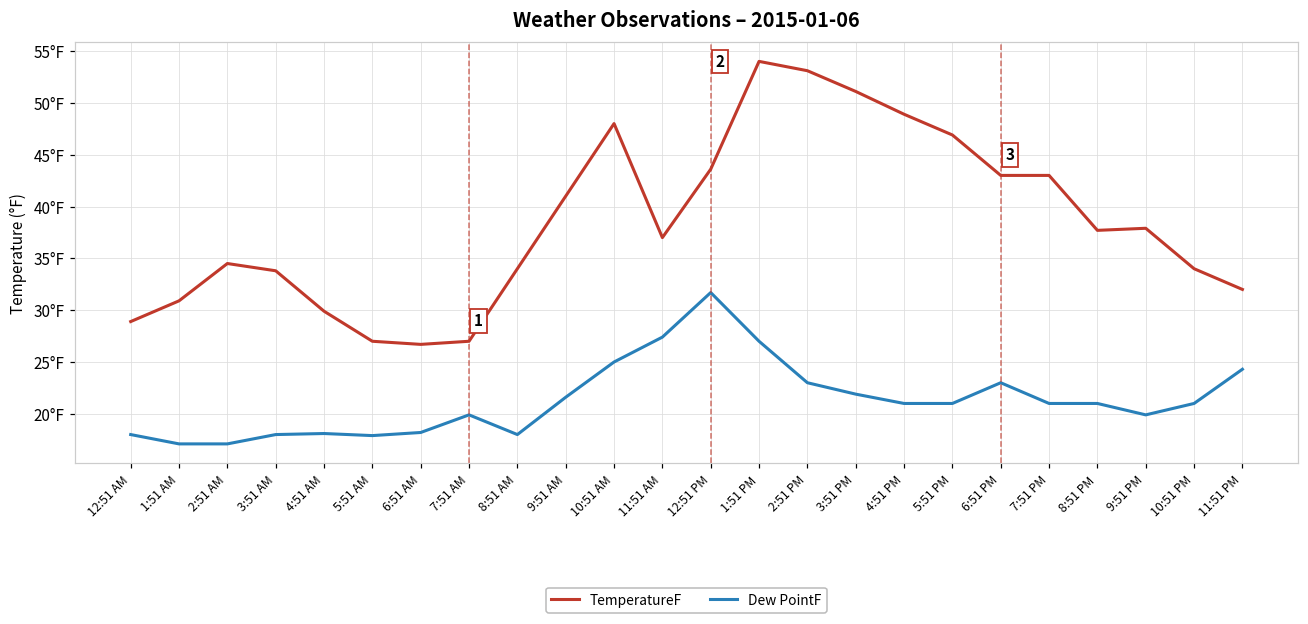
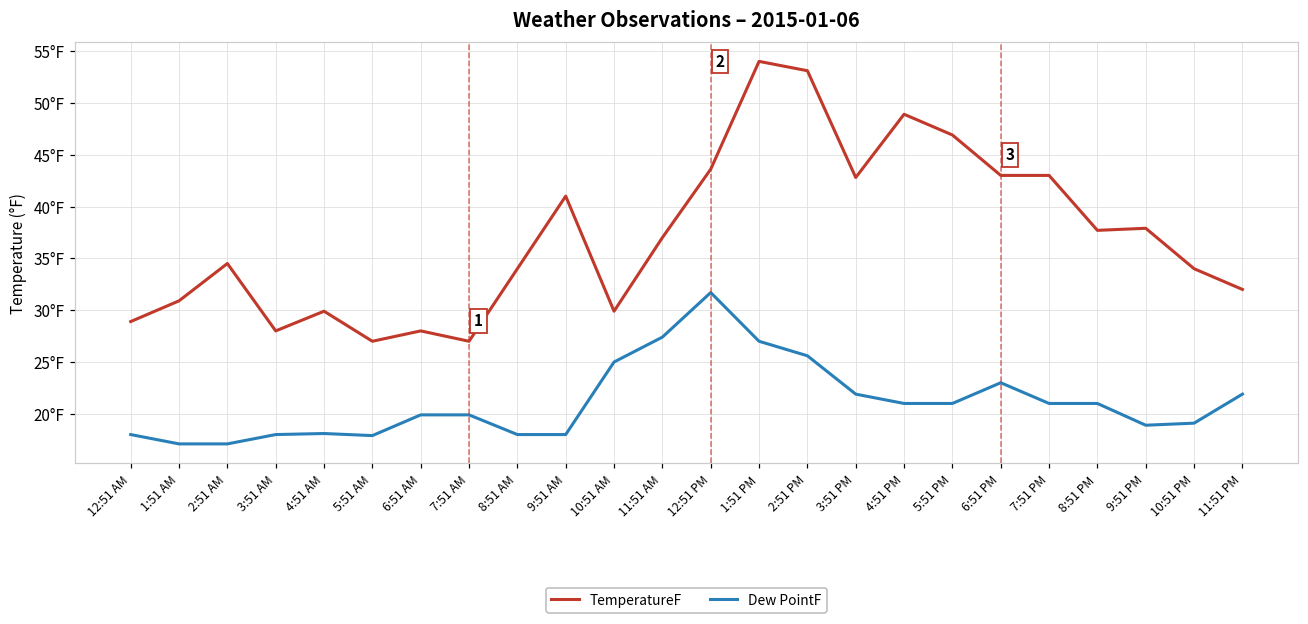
  {
    "TemperatureF": {
      "12:51 AM": "29°F",
      "1:51 AM": "31°F",
      "2:51 AM": "35°F",
-     "3:51 AM": "34°F",
+     "3:51 AM": "28°F",
      "4:51 AM": "30°F",
      "5:51 AM": "27°F",
-     "6:51 AM": "27°F",
+     "6:51 AM": "28°F",
      "8:51 AM": "34°F",
      "9:51 AM": "41°F",
-     "10:51 AM": "48°F",
+     "10:51 AM": "30°F",
      "11:51 AM": "37°F",
      "12:51 PM": "44°F",
      "1:51 PM": "54°F",
      "2:51 PM": "53°F",
-     "3:51 PM": "51°F",
+     "3:51 PM": "43°F",
      "4:51 PM": "49°F",
      "5:51 PM": "47°F",
      "7:51 PM": "43°F",
      "8:51 PM": "38°F",
      "9:51 PM": "38°F",
      "10:51 PM": "34°F",
      "11:51 PM": "32°F"
    },
    "Dew PointF": {
      "12:51 AM": "18°F",
      "1:51 AM": "17°F",
      "2:51 AM": "17°F",
      "3:51 AM": "18°F",
      "4:51 AM": "18°F",
      "5:51 AM": "18°F",
-     "6:51 AM": "18°F",
+     "6:51 AM": "20°F",
      "7:51 AM": "20°F",
      "8:51 AM": "18°F",
-     "9:51 AM": "22°F",
+     "9:51 AM": "18°F",
      "10:51 AM": "25°F",
      "11:51 AM": "27°F",
      "12:51 PM": "32°F",
      "1:51 PM": "27°F",
-     "2:51 PM": "23°F",
+     "2:51 PM": "26°F",
      "3:51 PM": "22°F",
      "4:51 PM": "21°F",
      "5:51 PM": "21°F",
      "6:51 PM": "23°F",
      "7:51 PM": "21°F",
      "8:51 PM": "21°F",
-     "9:51 PM": "20°F",
-     "10:51 PM": "21°F",
-     "11:51 PM": "24°F"
+     "9:51 PM": "19°F",
+     "10:51 PM": "19°F",
+     "11:51 PM": "22°F"
    }
  }
